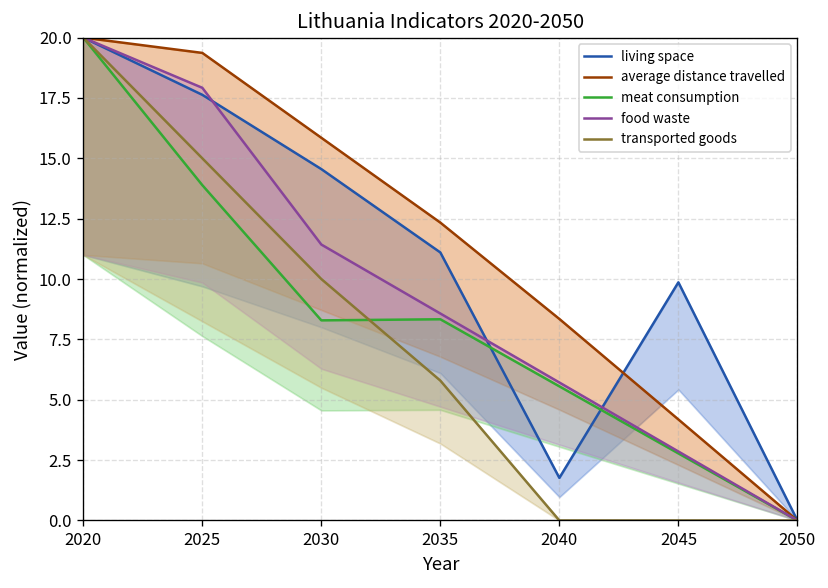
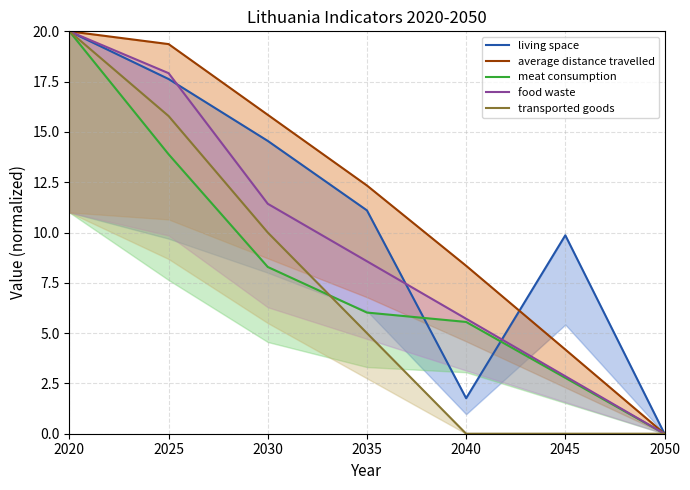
  {
    "living space": {
      "2025": 17.6,
      "2030": 14.6,
      "2035": 11.1,
      "2040": 1.8,
      "2045": 9.9
    },
    "average distance travelled": {
      "2025": 19.4,
      "2030": 15.9,
      "2035": 12.3,
      "2040": 8.3,
      "2045": 4.2
    },
    "meat consumption": {
      "2025": 13.9,
      "2030": 8.3,
-     "2035": 8.3,
+     "2035": 6.0,
      "2040": 5.6
    },
    "food waste": {
      "2025": 17.9,
      "2030": 11.4,
      "2035": 8.6,
      "2040": 5.7
    },
    "transported goods": {
-     "2025": 15.0,
+     "2025": 15.8,
      "2030": 10.0,
-     "2035": 5.8,
+     "2035": 5.0,
      "2040": 0.0,
      "2045": 0.0
    }
  }
